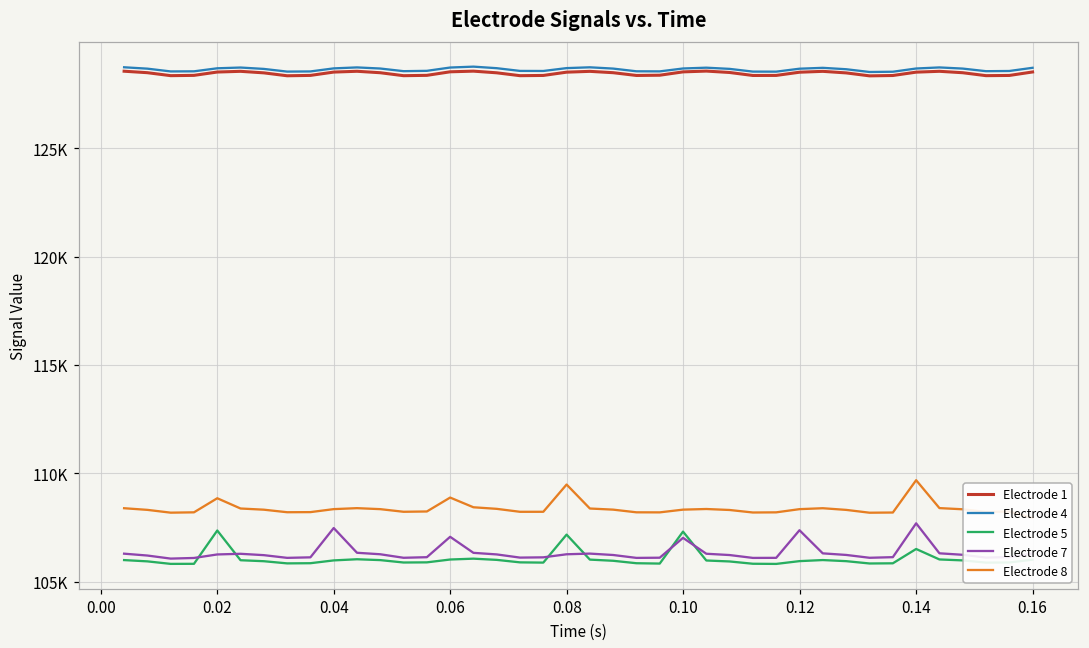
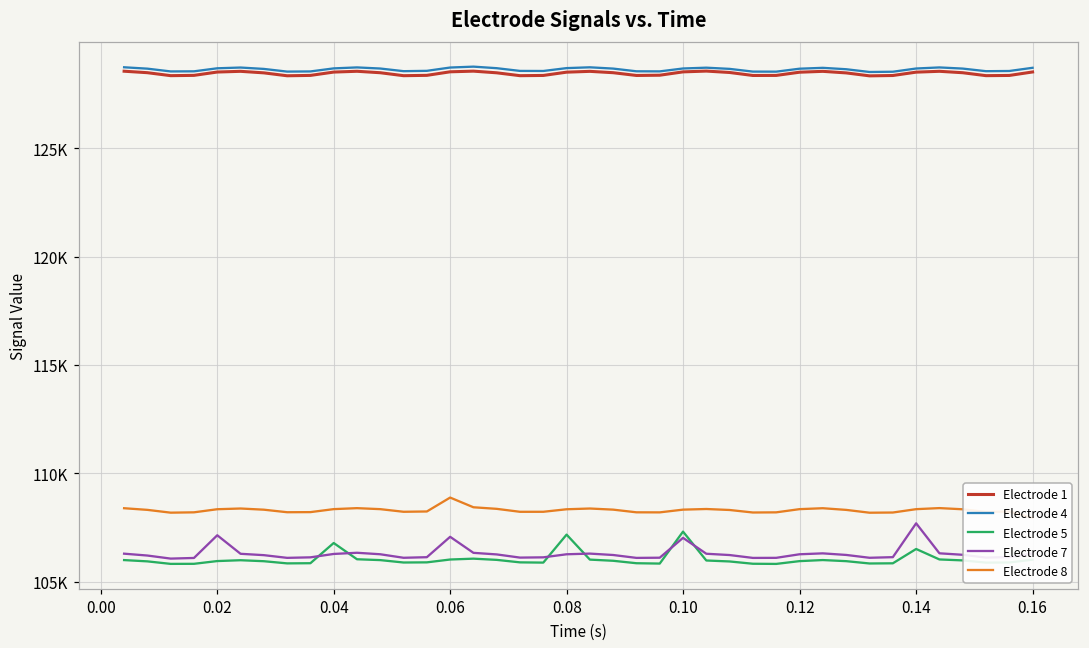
  {
    "Electrode 1": {
      "0.02": 128500,
      "0.04": 128500,
      "0.06": 128500,
      "0.08": 128500,
      "0.10": 128500,
      "0.12": 128500,
      "0.14": 128500,
      "0.16": 128500
    },
    "Electrode 4": {
      "0.02": 128700,
      "0.04": 128700,
      "0.06": 128700,
      "0.08": 128700,
      "0.10": 128700,
      "0.12": 128700,
      "0.14": 128700,
      "0.16": 128700
    },
    "Electrode 5": {
-     "0.02": 107400,
-     "0.04": 106000,
+     "0.02": 105900,
+     "0.04": 106800,
      "0.06": 106000,
      "0.08": 107200,
      "0.10": 107300,
      "0.12": 105900,
      "0.14": 106500
    },
    "Electrode 7": {
-     "0.02": 106300,
-     "0.04": 107500,
+     "0.02": 107100,
+     "0.04": 106300,
      "0.06": 107100,
      "0.08": 106300,
      "0.10": 107000,
-     "0.12": 107400,
+     "0.12": 106300,
      "0.14": 107700
    },
    "Electrode 8": {
-     "0.02": 108800,
+     "0.02": 108300,
      "0.04": 108300,
      "0.06": 108900,
-     "0.08": 109500,
+     "0.08": 108300,
      "0.10": 108300,
      "0.12": 108300,
-     "0.14": 109700
+     "0.14": 108300
    }
  }
